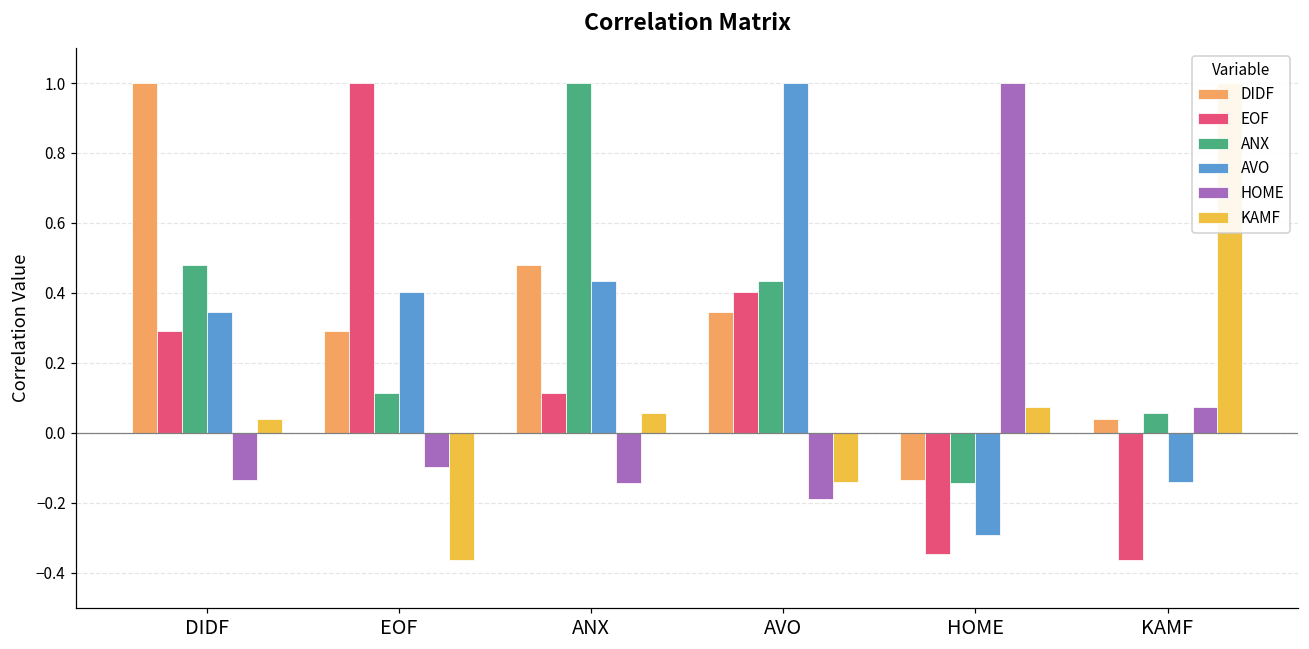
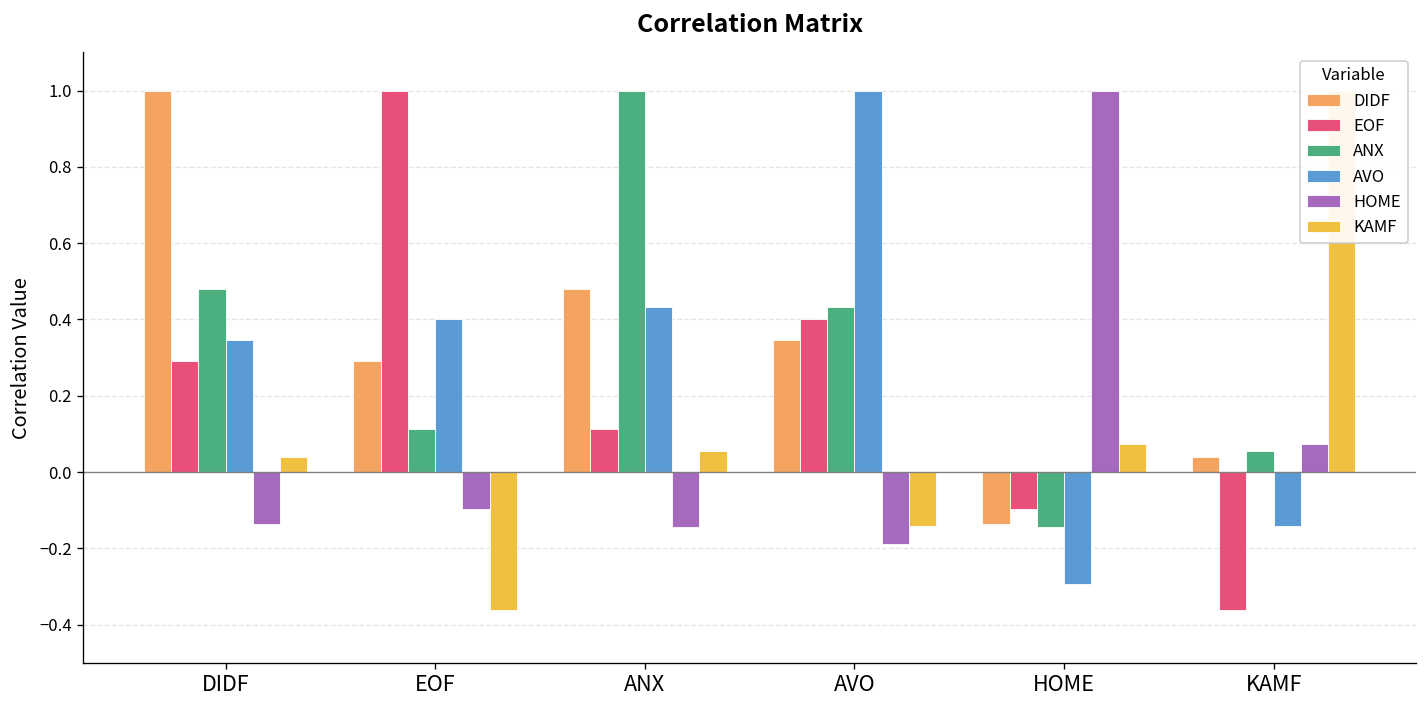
  {
    "EOF": {
      "DIDF": 0.29,
      "EOF": 1.00,
      "ANX": 0.11,
      "AVO": 0.40,
-     "HOME": -0.35,
+     "HOME": -0.10,
      "KAMF": -0.36
    },
    "ANX": {
      "DIDF": 0.48,
      "EOF": 0.11,
      "ANX": 1.00,
      "AVO": 0.43,
      "HOME": -0.15,
      "KAMF": 0.06
    },
    "AVO": {
      "DIDF": 0.35,
      "EOF": 0.40,
      "ANX": 0.43,
      "AVO": 1.00,
      "HOME": -0.29,
      "KAMF": -0.14
    },
    "HOME": {
      "DIDF": -0.14,
      "EOF": -0.10,
      "ANX": -0.15,
      "AVO": -0.19,
      "HOME": 1.00,
      "KAMF": 0.07
    }
  }
